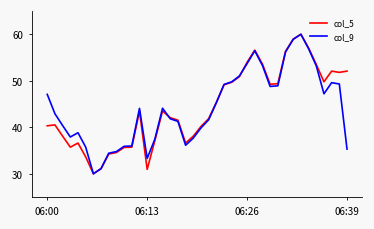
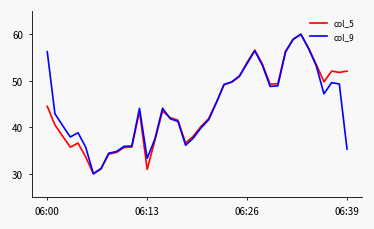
  {
    "col_5": {
-     "06:00": 40,
+     "06:00": 45,
      "06:13": 31,
      "06:39": 52
    },
    "col_9": {
-     "06:00": 47,
+     "06:00": 56,
      "06:13": 33,
      "06:39": 35
    }
  }
